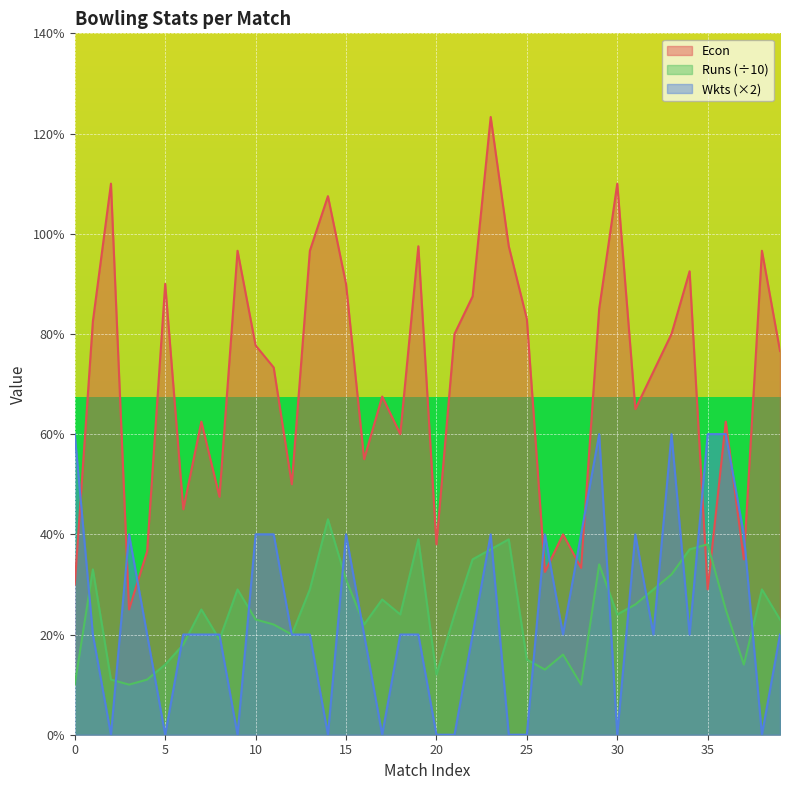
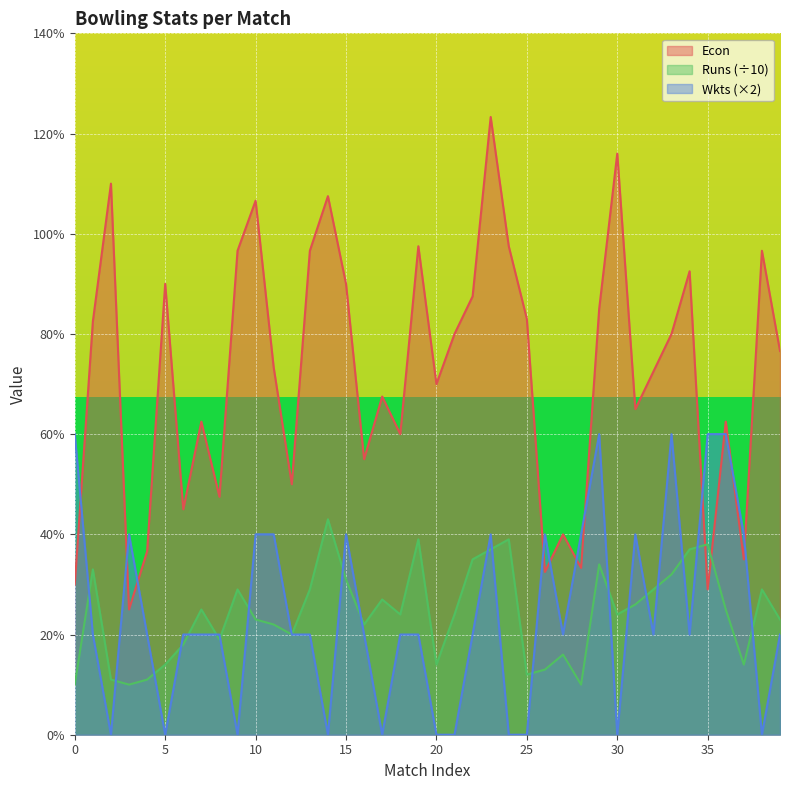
  {
    "Econ": {
      "0": "30%",
      "5": "90%",
-     "10": "78%",
+     "10": "107%",
      "15": "90%",
-     "20": "38%",
+     "20": "70%",
      "25": "83%",
-     "30": "110%",
+     "30": "116%",
      "35": "29%"
    },
    "Runs (÷10)": {
      "0": "10%",
      "5": "14%",
      "10": "23%",
      "15": "31%",
-     "20": "12%",
-     "25": "15%",
+     "20": "14%",
+     "25": "12%",
      "30": "24%",
      "35": "38%"
    },
    "Wkts (×2)": {
      "0": "60%",
      "5": "0%",
      "10": "40%",
      "15": "40%",
      "20": "0%",
      "25": "0%",
      "30": "0%",
      "35": "60%"
    }
  }
